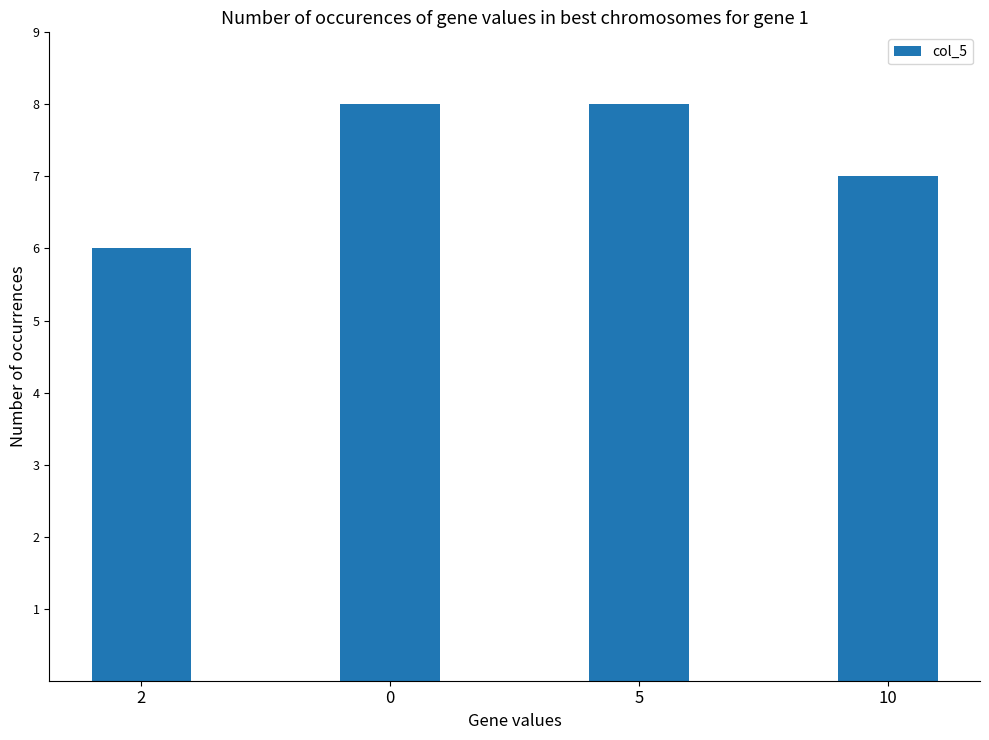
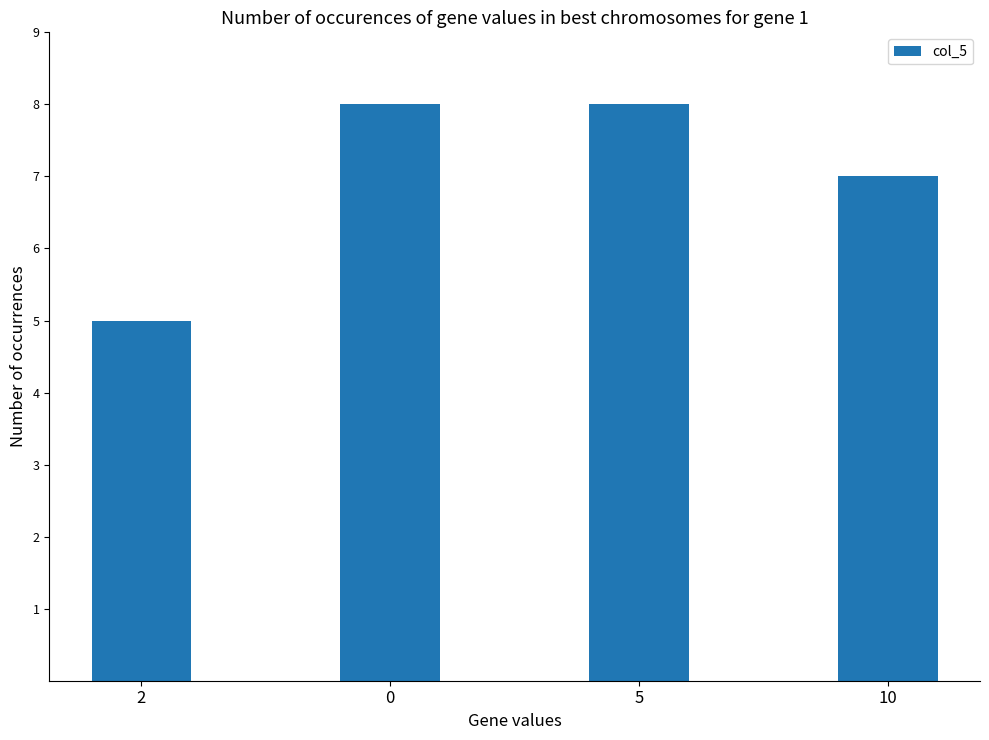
  {
-   "2": 6,
+   "2": 5,
    "0": 8,
    "5": 8,
    "10": 7
  }
